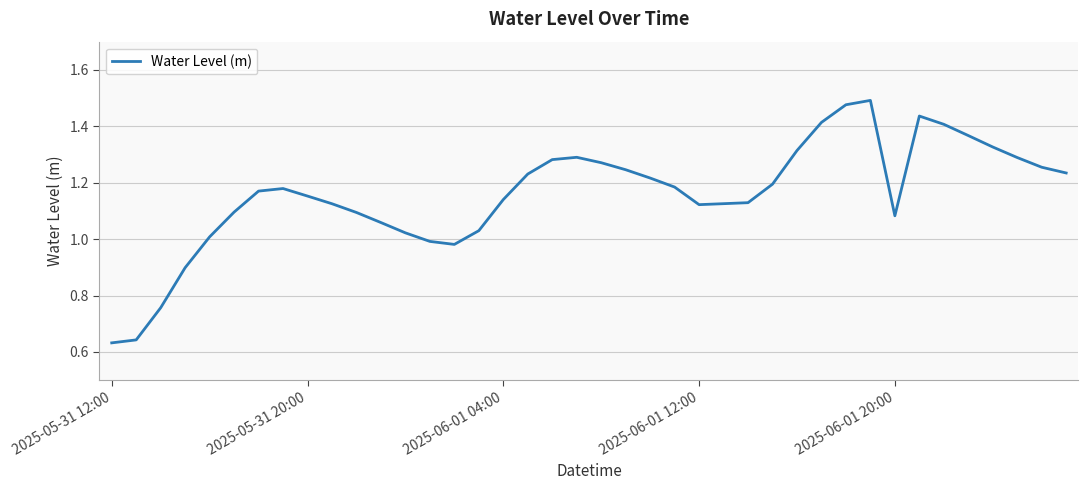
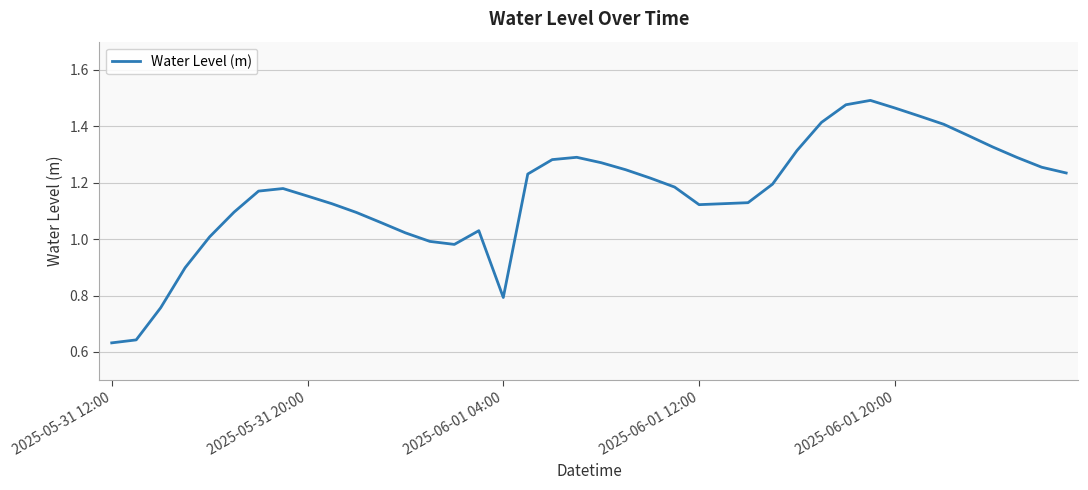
  {
    "2025-05-31 12:00": 0.63,
    "2025-05-31 20:00": 1.15,
-   "2025-06-01 04:00": 1.14,
+   "2025-06-01 04:00": 0.79,
    "2025-06-01 12:00": 1.12,
-   "2025-06-01 20:00": 1.08
+   "2025-06-01 20:00": 1.46
  }
